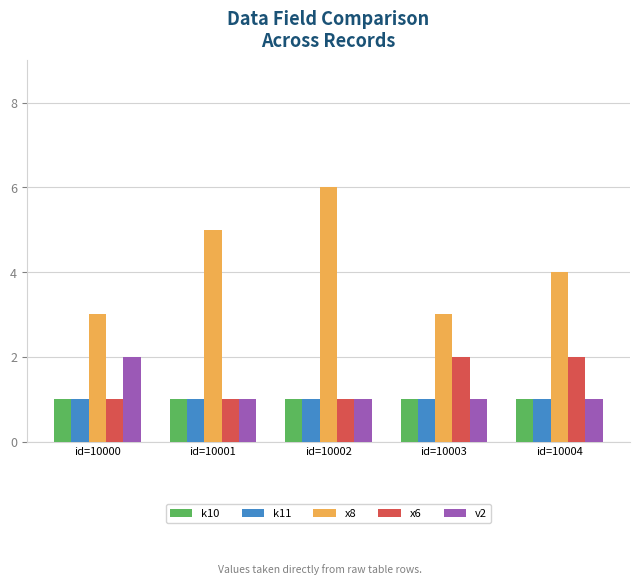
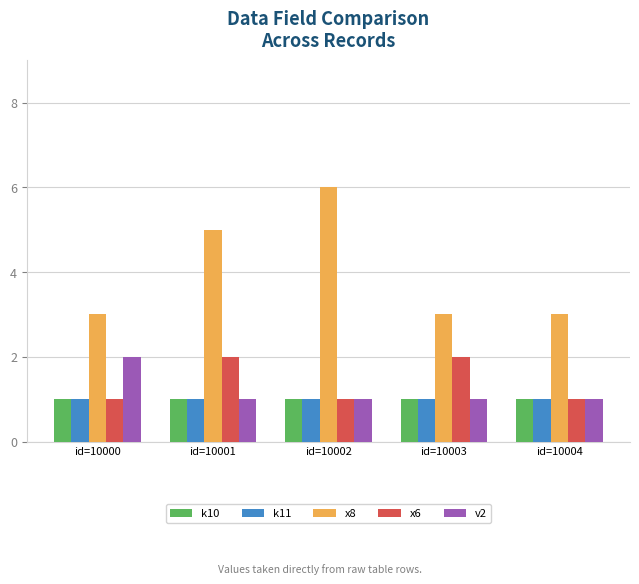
  {
    "k10": {
      "id=10000": 1,
      "id=10001": 1,
      "id=10002": 1,
      "id=10003": 1,
      "id=10004": 1
    },
    "k11": {
      "id=10000": 1,
      "id=10001": 1,
      "id=10002": 1,
      "id=10003": 1,
      "id=10004": 1
    },
    "x8": {
      "id=10000": 3,
      "id=10001": 5,
      "id=10002": 6,
      "id=10003": 3,
-     "id=10004": 4
+     "id=10004": 3
    },
    "x6": {
      "id=10000": 1,
-     "id=10001": 1,
+     "id=10001": 2,
      "id=10002": 1,
      "id=10003": 2,
-     "id=10004": 2
+     "id=10004": 1
    },
    "v2": {
      "id=10000": 2,
      "id=10001": 1,
      "id=10002": 1,
      "id=10003": 1,
      "id=10004": 1
    }
  }
